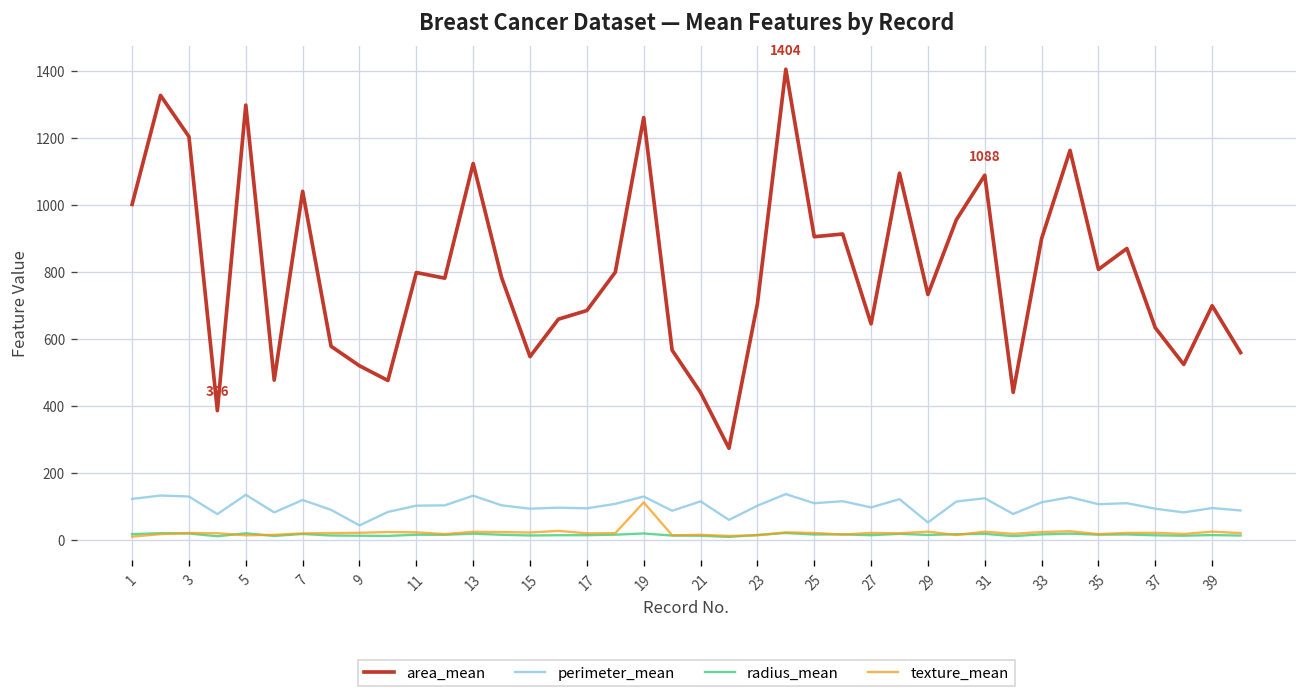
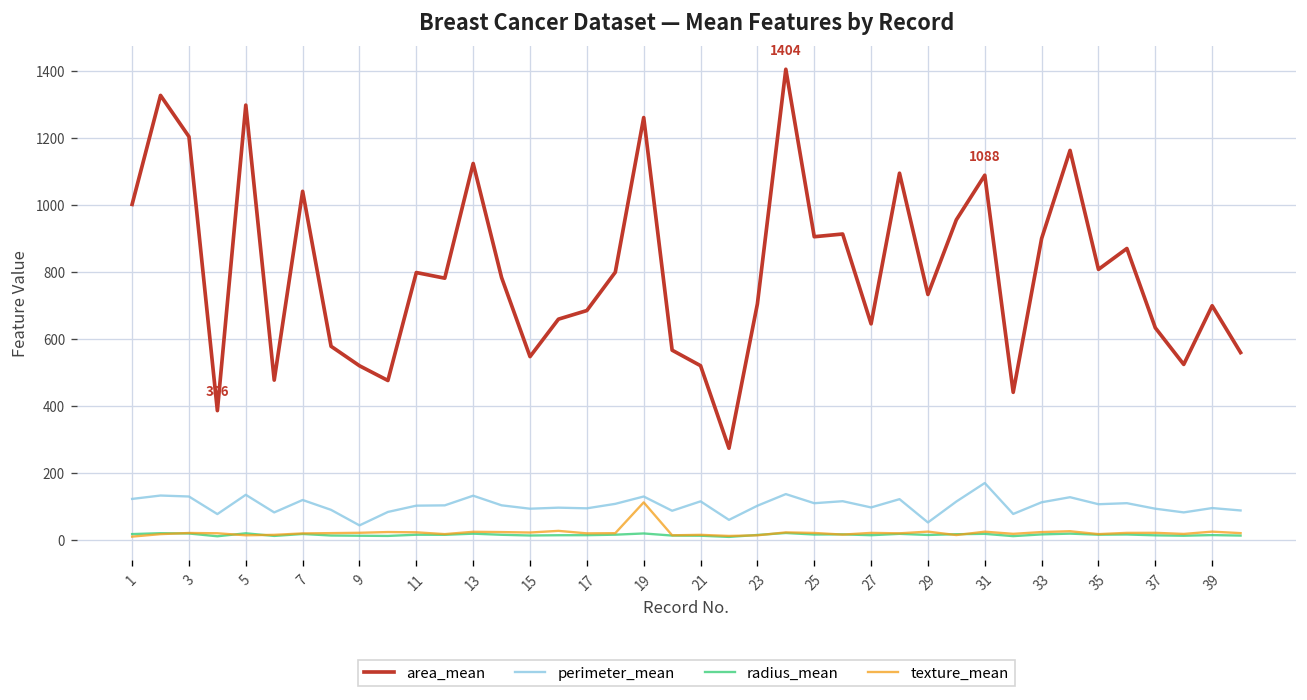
  {
    "area_mean": {
      "1": 1000,
      "3": 1200,
      "5": 1300,
      "7": 1040,
      "9": 520,
      "11": 800,
      "13": 1120,
      "15": 550,
      "17": 680,
      "19": 1260,
-     "21": 440,
+     "21": 520,
      "23": 700,
      "25": 900,
      "27": 640,
      "29": 730,
      "33": 900,
      "35": 810,
      "37": 630,
      "39": 700
    },
    "perimeter_mean": {
      "1": 120,
      "3": 130,
      "5": 140,
      "7": 120,
      "9": 40,
      "11": 100,
      "13": 130,
      "15": 90,
      "17": 90,
      "19": 130,
      "21": 120,
      "23": 100,
      "25": 110,
      "27": 100,
      "29": 50,
-     "31": 120,
+     "31": 170,
      "33": 110,
      "35": 110,
      "37": 90,
      "39": 100
    },
    "radius_mean": {
      "19": 20,
      "29": 20,
      "39": 10
    },
    "texture_mean": {
      "19": 110,
      "29": 30,
      "39": 30
    }
  }
